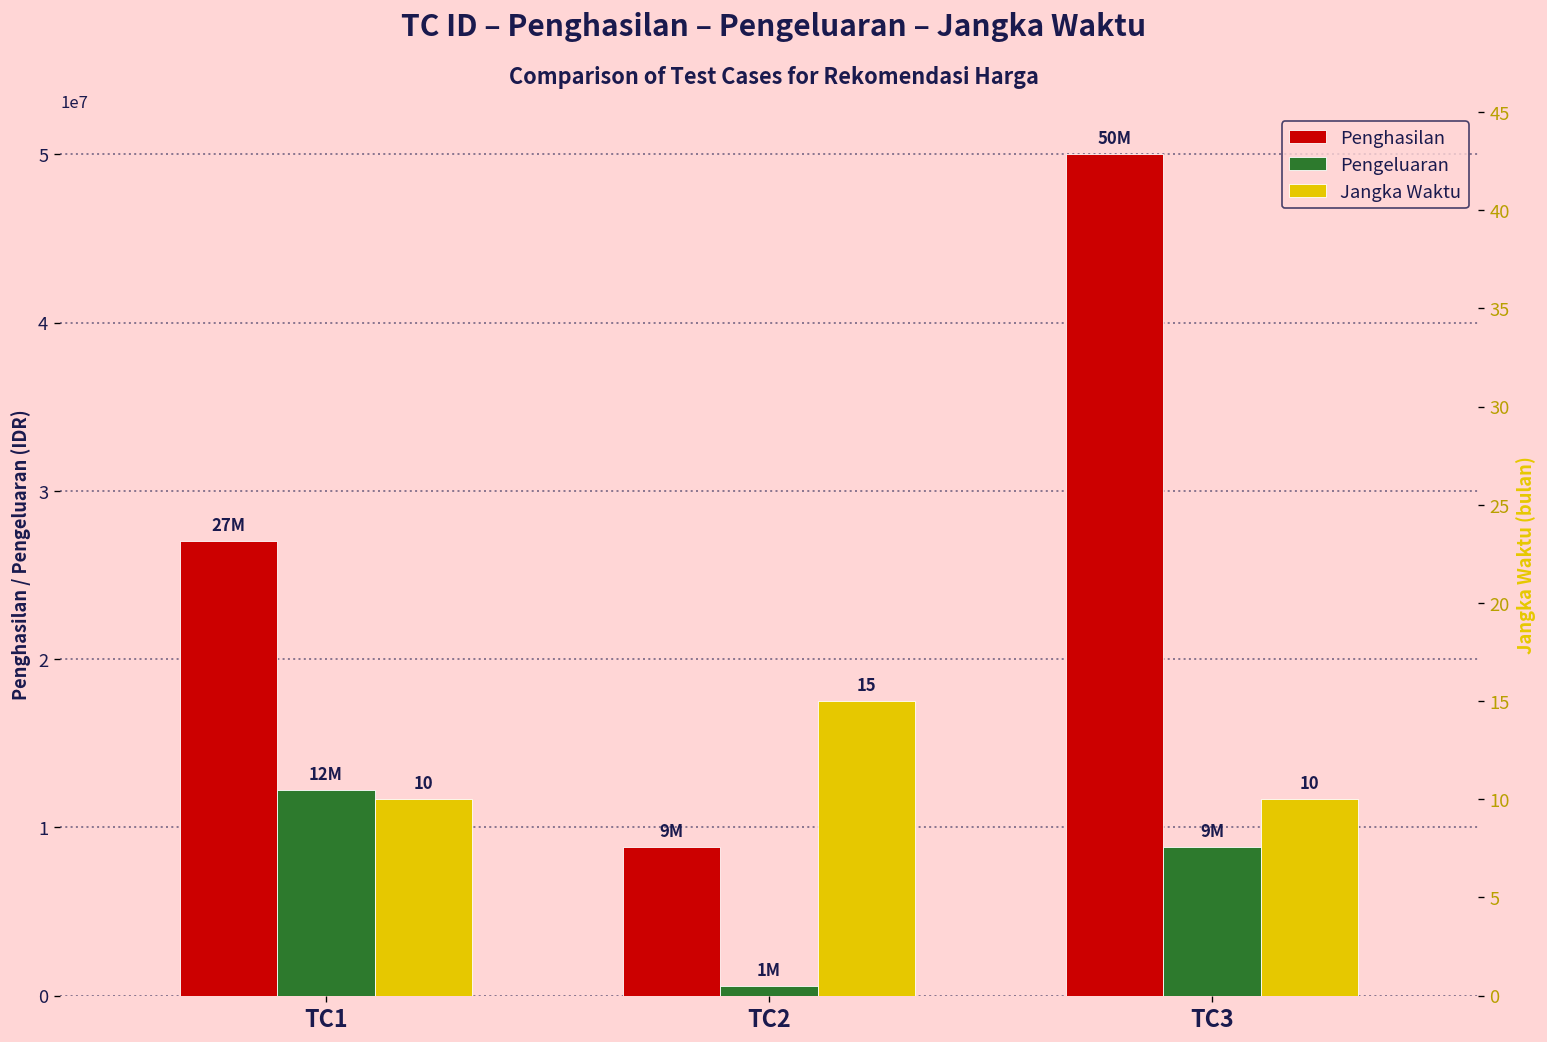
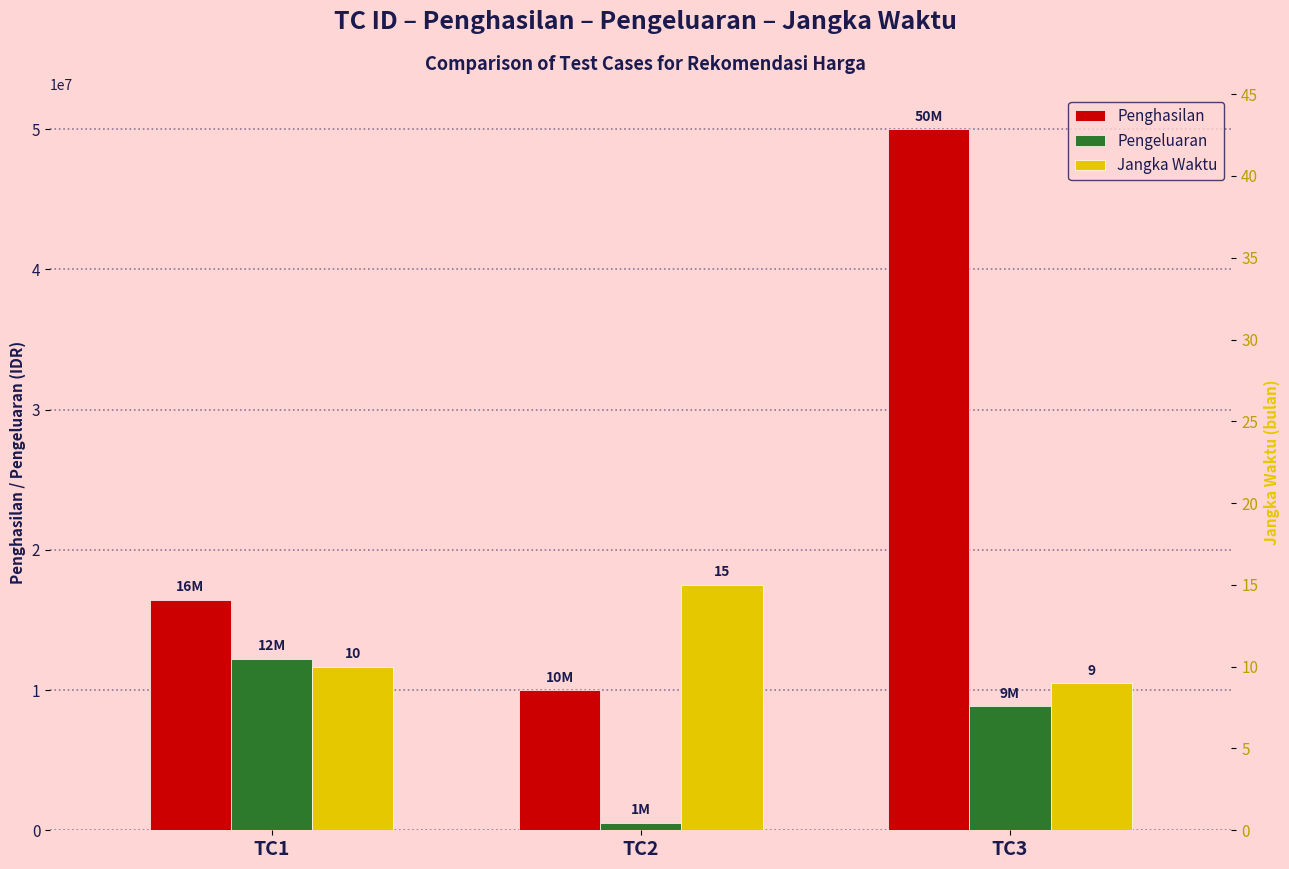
  {
    "Penghasilan": {
-     "TC1": "27M",
-     "TC2": "9M",
+     "TC1": "16M",
+     "TC2": "10M",
      "TC3": "50M"
    },
    "Pengeluaran": {
      "TC1": "12M",
      "TC2": "1M",
      "TC3": "9M"
    },
    "Jangka Waktu": {
      "TC1": "10",
      "TC2": "15",
-     "TC3": "10"
+     "TC3": "9"
    }
  }
